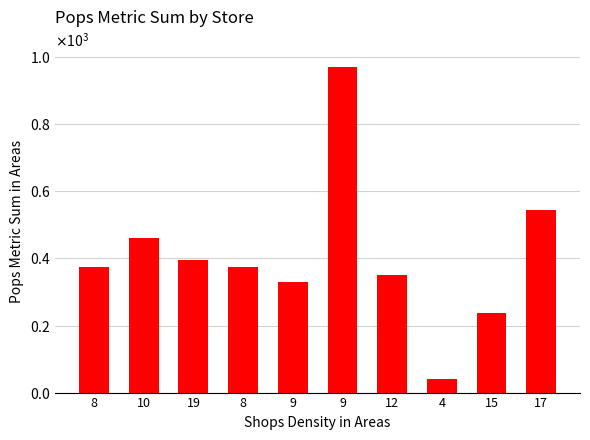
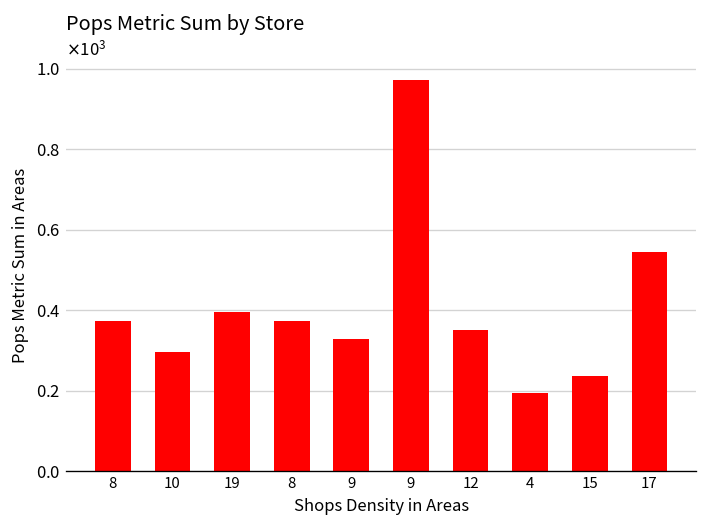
  {
-   "10": 460,
+   "10": 300,
    "19": 400,
    "12": 350,
-   "4": 40,
+   "4": 190,
    "15": 240,
    "17": 540
  }
